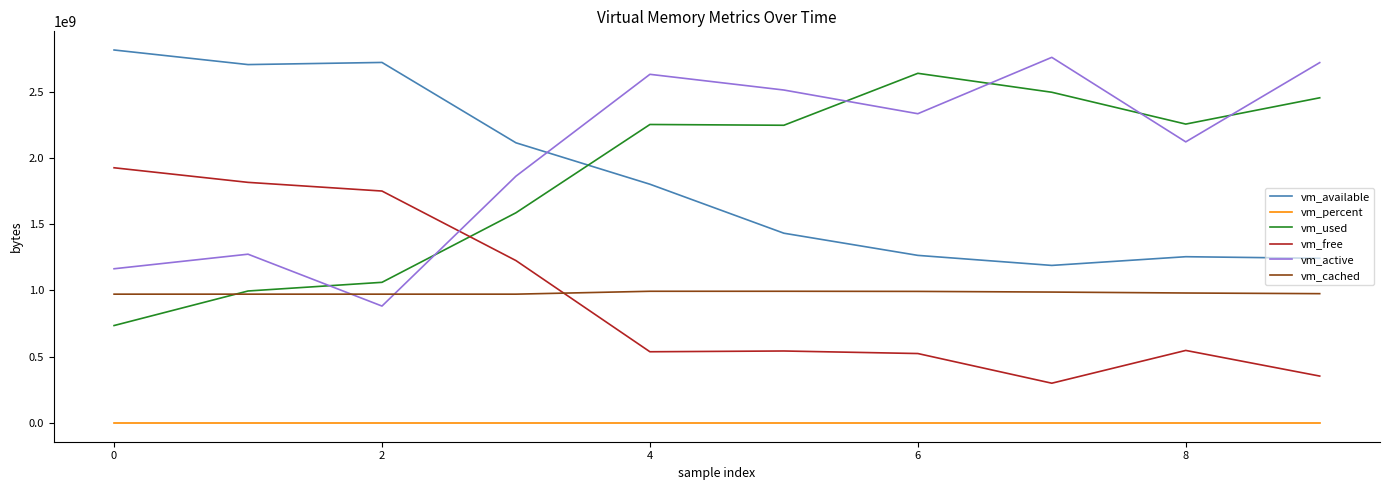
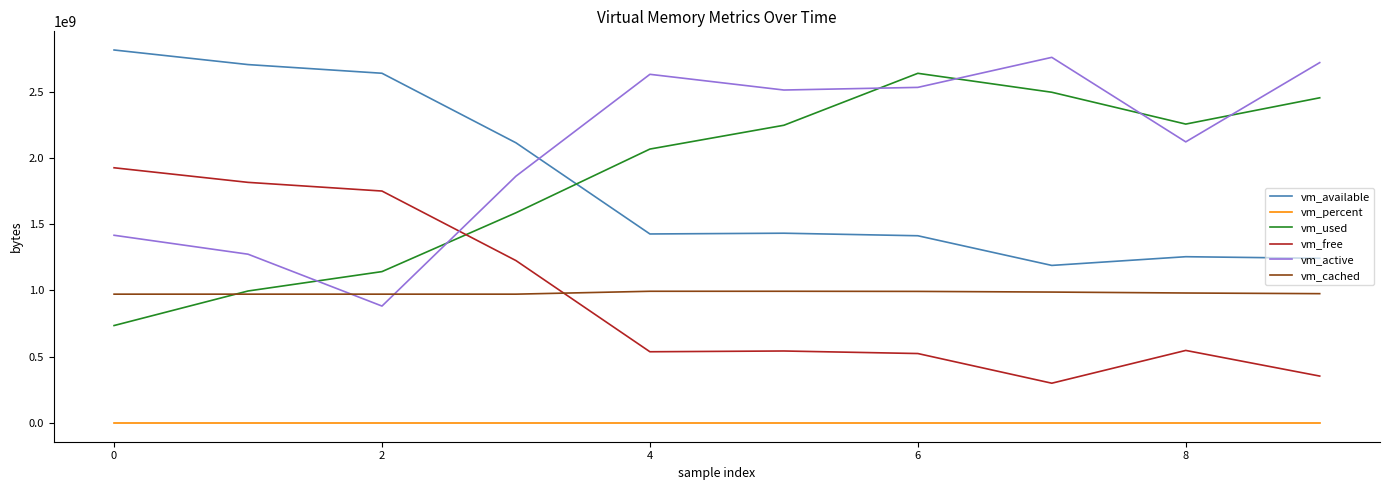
  {
    "vm_available": {
      "0": 2810000000,
-     "2": 2720000000,
-     "4": 1800000000,
-     "6": 1260000000,
+     "2": 2640000000,
+     "4": 1430000000,
+     "6": 1410000000,
      "8": 1250000000
    },
    "vm_percent": {
      "0": 0,
      "2": 0,
      "4": 0,
      "6": 0,
      "8": 0
    },
    "vm_used": {
      "0": 740000000,
-     "2": 1060000000,
-     "4": 2250000000,
+     "2": 1140000000,
+     "4": 2070000000,
      "6": 2640000000,
      "8": 2250000000
    },
    "vm_active": {
-     "0": 1160000000,
+     "0": 1420000000,
      "2": 880000000,
      "4": 2630000000,
-     "6": 2330000000,
+     "6": 2530000000,
      "8": 2120000000
    }
  }
